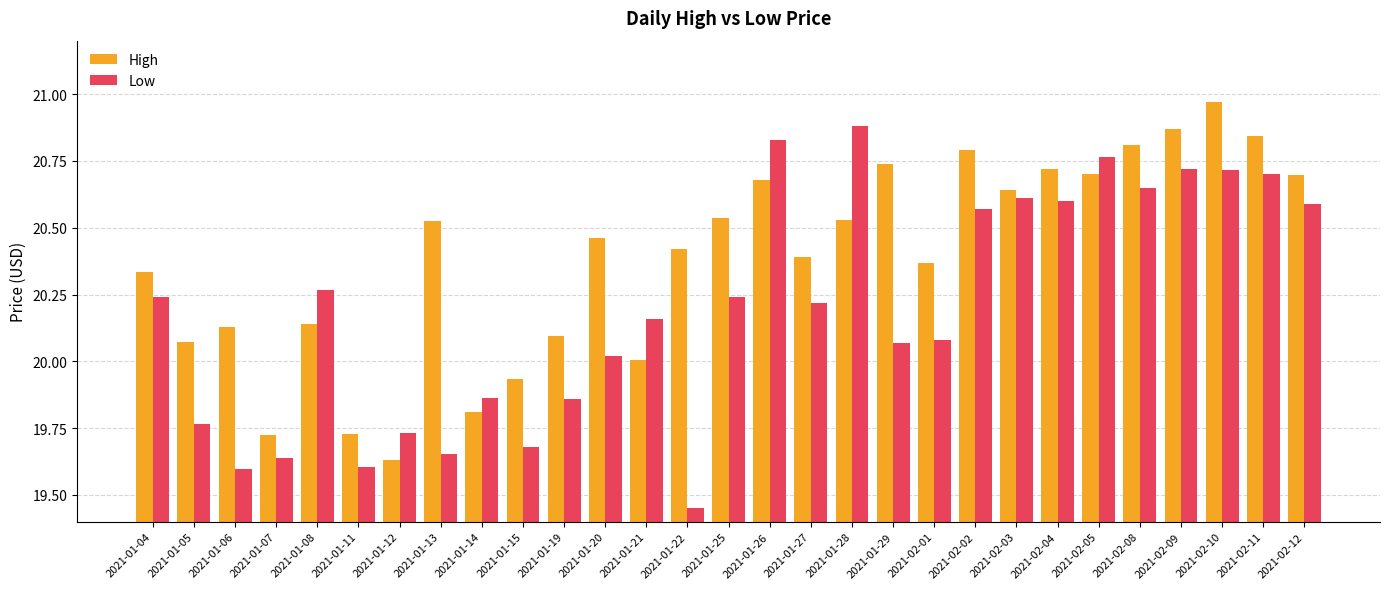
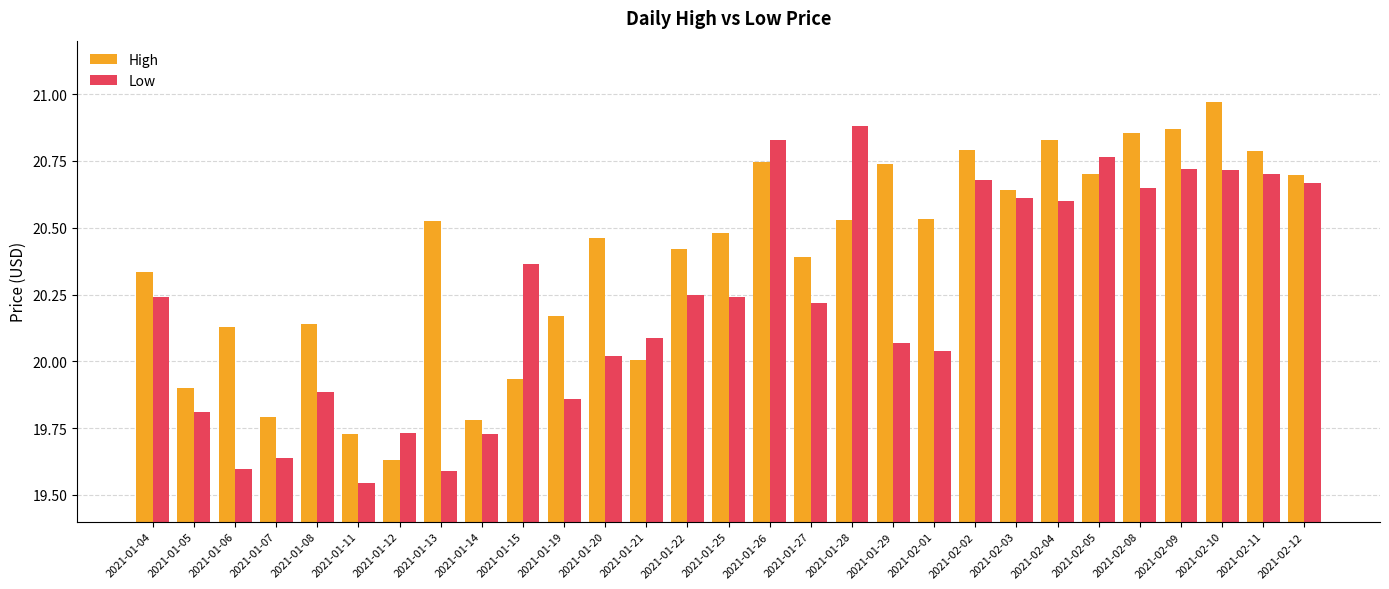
  {
    "High": {
      "2021-01-04": 20.33,
-     "2021-01-05": 20.07,
+     "2021-01-05": 19.90,
      "2021-01-06": 20.13,
-     "2021-01-07": 19.72,
+     "2021-01-07": 19.79,
      "2021-01-08": 20.14,
      "2021-01-11": 19.73,
      "2021-01-12": 19.63,
      "2021-01-13": 20.53,
-     "2021-01-14": 19.81,
+     "2021-01-14": 19.78,
      "2021-01-15": 19.93,
-     "2021-01-19": 20.10,
+     "2021-01-19": 20.17,
      "2021-01-20": 20.46,
      "2021-01-21": 20.01,
      "2021-01-22": 20.42,
-     "2021-01-25": 20.54,
-     "2021-01-26": 20.68,
+     "2021-01-25": 20.48,
+     "2021-01-26": 20.75,
      "2021-01-27": 20.39,
      "2021-01-28": 20.53,
      "2021-01-29": 20.74,
-     "2021-02-01": 20.37,
+     "2021-02-01": 20.53,
      "2021-02-02": 20.79,
      "2021-02-03": 20.64,
-     "2021-02-04": 20.72,
+     "2021-02-04": 20.83,
      "2021-02-05": 20.70,
-     "2021-02-08": 20.81,
+     "2021-02-08": 20.85,
      "2021-02-09": 20.87,
      "2021-02-10": 20.97,
-     "2021-02-11": 20.84,
+     "2021-02-11": 20.79,
      "2021-02-12": 20.70
    },
    "Low": {
      "2021-01-04": 20.24,
-     "2021-01-05": 19.77,
+     "2021-01-05": 19.81,
      "2021-01-06": 19.60,
      "2021-01-07": 19.64,
-     "2021-01-08": 20.27,
-     "2021-01-11": 19.60,
+     "2021-01-08": 19.89,
+     "2021-01-11": 19.54,
      "2021-01-12": 19.73,
-     "2021-01-13": 19.65,
-     "2021-01-14": 19.86,
-     "2021-01-15": 19.68,
+     "2021-01-13": 19.59,
+     "2021-01-14": 19.73,
+     "2021-01-15": 20.36,
      "2021-01-19": 19.86,
      "2021-01-20": 20.02,
-     "2021-01-21": 20.16,
-     "2021-01-22": 19.45,
+     "2021-01-21": 20.09,
+     "2021-01-22": 20.25,
      "2021-01-25": 20.24,
      "2021-01-26": 20.83,
      "2021-01-27": 20.22,
      "2021-01-28": 20.88,
      "2021-01-29": 20.07,
-     "2021-02-01": 20.08,
-     "2021-02-02": 20.57,
+     "2021-02-01": 20.04,
+     "2021-02-02": 20.68,
      "2021-02-03": 20.61,
      "2021-02-04": 20.60,
      "2021-02-05": 20.77,
      "2021-02-08": 20.65,
      "2021-02-09": 20.72,
      "2021-02-10": 20.72,
      "2021-02-11": 20.70,
-     "2021-02-12": 20.59
+     "2021-02-12": 20.67
    }
  }
